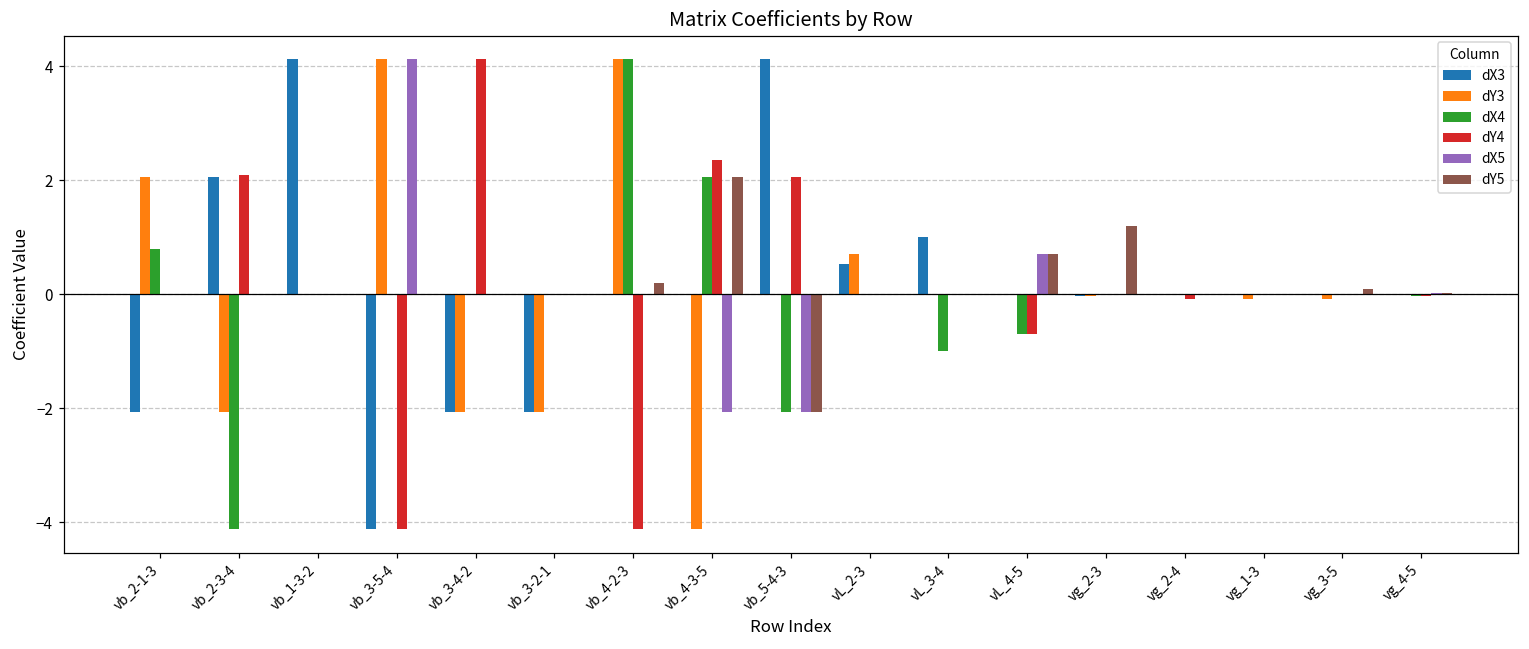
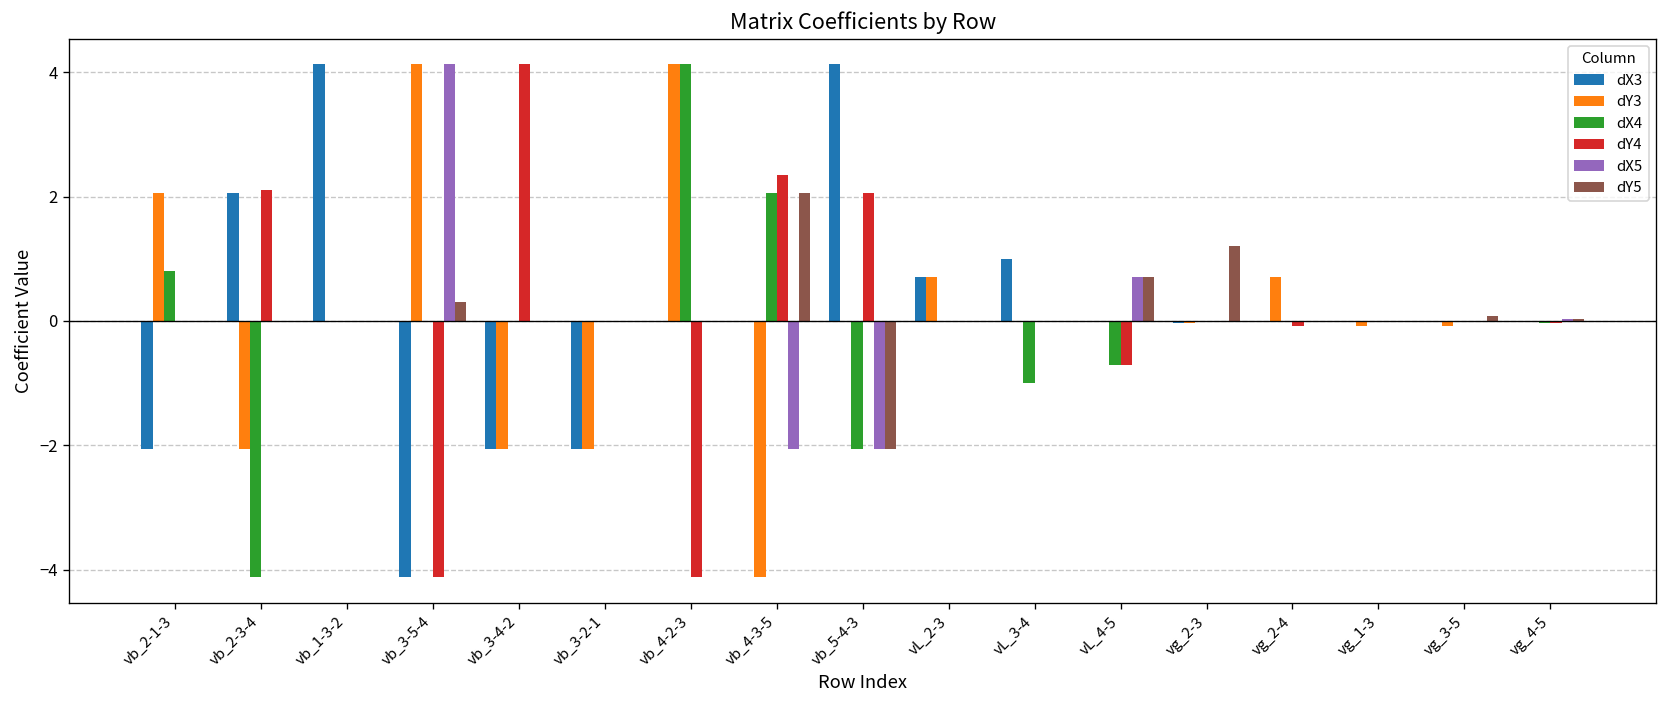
  {
    "dX3": {
      "vb_2-1-3": -2.1,
      "vb_2-3-4": 2.1,
      "vb_1-3-2": 4.1,
      "vb_3-5-4": -4.1,
      "vb_3-4-2": -2.1,
      "vb_3-2-1": -2.1,
      "vb_4-2-3": 0.0,
      "vb_4-3-5": 0.0,
      "vb_5-4-3": 4.1,
-     "vL_2-3": 0.5,
+     "vL_2-3": 0.7,
      "vL_3-4": 1.0,
      "vL_4-5": 0.0,
      "vg_2-4": 0.0,
      "vg_1-3": 0.0,
      "vg_3-5": 0.0,
      "vg_4-5": 0.0
    },
    "dY3": {
      "vb_2-1-3": 2.1,
      "vb_2-3-4": -2.1,
      "vb_1-3-2": 0.0,
      "vb_3-5-4": 4.1,
      "vb_3-4-2": -2.1,
      "vb_3-2-1": -2.1,
      "vb_4-2-3": 4.1,
      "vb_4-3-5": -4.1,
      "vb_5-4-3": 0.0,
      "vL_2-3": 0.7,
      "vL_3-4": 0.0,
      "vL_4-5": 0.0,
-     "vg_2-4": 0.0,
+     "vg_2-4": 0.7,
      "vg_1-3": -0.1,
      "vg_3-5": -0.1,
      "vg_4-5": 0.0
    },
    "dX4": {
      "vb_2-1-3": 0.8,
      "vb_2-3-4": -4.1,
      "vb_1-3-2": 0.0,
      "vb_3-5-4": 0.0,
      "vb_3-4-2": 0.0,
      "vb_3-2-1": 0.0,
      "vb_4-2-3": 4.1,
      "vb_4-3-5": 2.1,
      "vb_5-4-3": -2.1,
      "vL_2-3": 0.0,
      "vL_3-4": -1.0,
      "vL_4-5": -0.7,
      "vg_2-3": 0.0,
      "vg_2-4": 0.0,
      "vg_1-3": 0.0,
      "vg_3-5": 0.0
    },
    "dY4": {
      "vb_2-1-3": 0.0,
      "vb_2-3-4": 2.1,
      "vb_1-3-2": 0.0,
      "vb_3-5-4": -4.1,
      "vb_3-4-2": 4.1,
      "vb_3-2-1": 0.0,
      "vb_4-2-3": -4.1,
      "vb_4-3-5": 2.3,
      "vb_5-4-3": 2.1,
      "vL_2-3": 0.0,
      "vL_3-4": 0.0,
      "vL_4-5": -0.7,
      "vg_2-3": 0.0,
      "vg_2-4": -0.1,
      "vg_1-3": 0.0,
      "vg_3-5": 0.0
    },
    "dX5": {
      "vb_2-1-3": 0.0,
      "vb_2-3-4": 0.0,
      "vb_1-3-2": 0.0,
      "vb_3-5-4": 4.1,
      "vb_3-4-2": 0.0,
      "vb_3-2-1": 0.0,
      "vb_4-2-3": 0.0,
      "vb_4-3-5": -2.1,
      "vb_5-4-3": -2.1,
      "vL_2-3": 0.0,
      "vL_3-4": 0.0,
      "vL_4-5": 0.7,
      "vg_2-3": 0.0,
      "vg_2-4": 0.0,
      "vg_1-3": 0.0,
      "vg_3-5": 0.0
    },
    "dY5": {
      "vb_2-1-3": 0.0,
      "vb_2-3-4": 0.0,
      "vb_1-3-2": 0.0,
-     "vb_3-5-4": 0.0,
+     "vb_3-5-4": 0.3,
      "vb_3-4-2": 0.0,
      "vb_3-2-1": 0.0,
-     "vb_4-2-3": 0.2,
+     "vb_4-2-3": 0.0,
      "vb_4-3-5": 2.1,
      "vb_5-4-3": -2.1,
      "vL_2-3": 0.0,
      "vL_3-4": 0.0,
      "vL_4-5": 0.7,
      "vg_2-3": 1.2,
      "vg_2-4": 0.0,
      "vg_1-3": 0.0,
      "vg_3-5": 0.1
    }
  }
